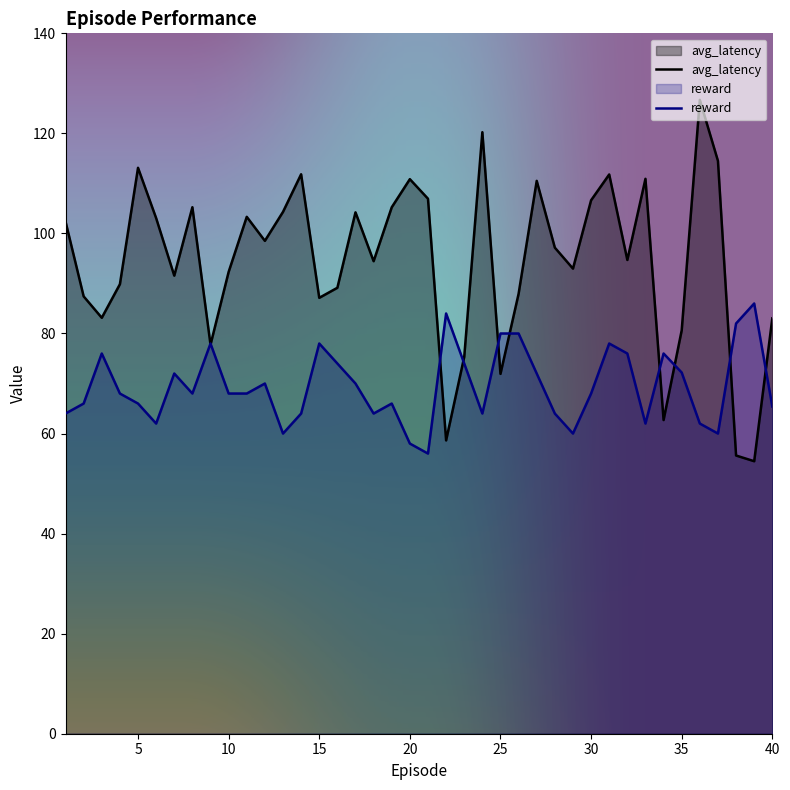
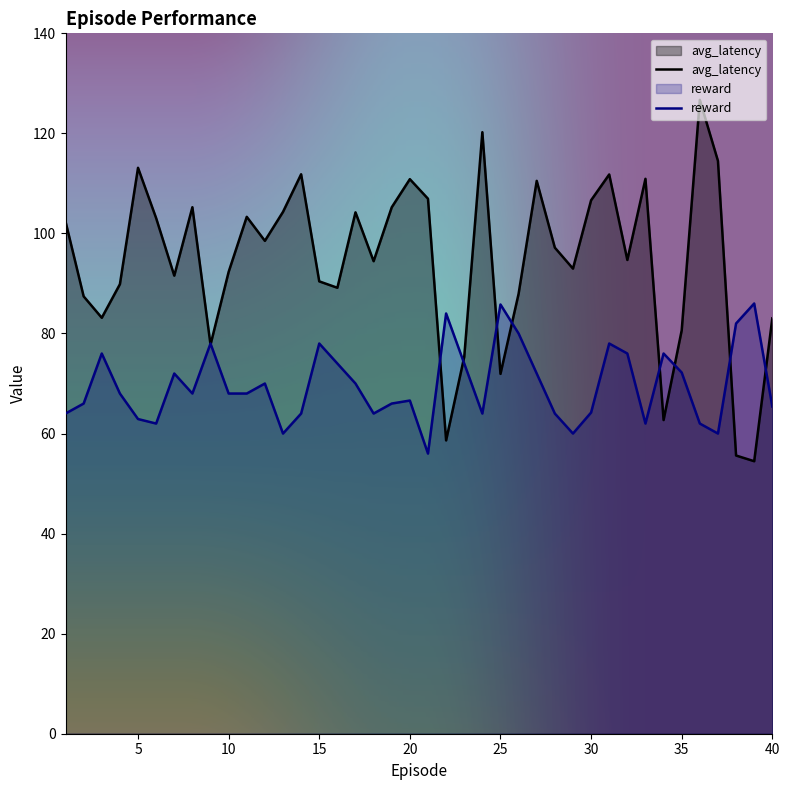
  {
    "avg_latency": {
      "5": 113,
      "10": 92,
-     "15": 87,
+     "15": 90,
      "20": 111,
      "25": 72,
      "30": 107,
      "35": 81,
      "40": 83
    },
    "reward": {
-     "5": 66,
+     "5": 63,
      "10": 68,
      "15": 78,
-     "20": 58,
-     "25": 80,
-     "30": 68,
+     "20": 67,
+     "25": 86,
+     "30": 64,
      "35": 72,
      "40": 65
    }
  }
